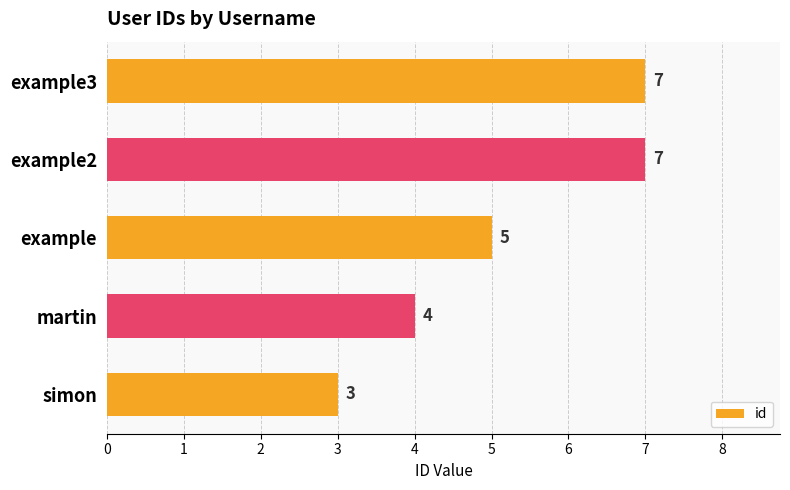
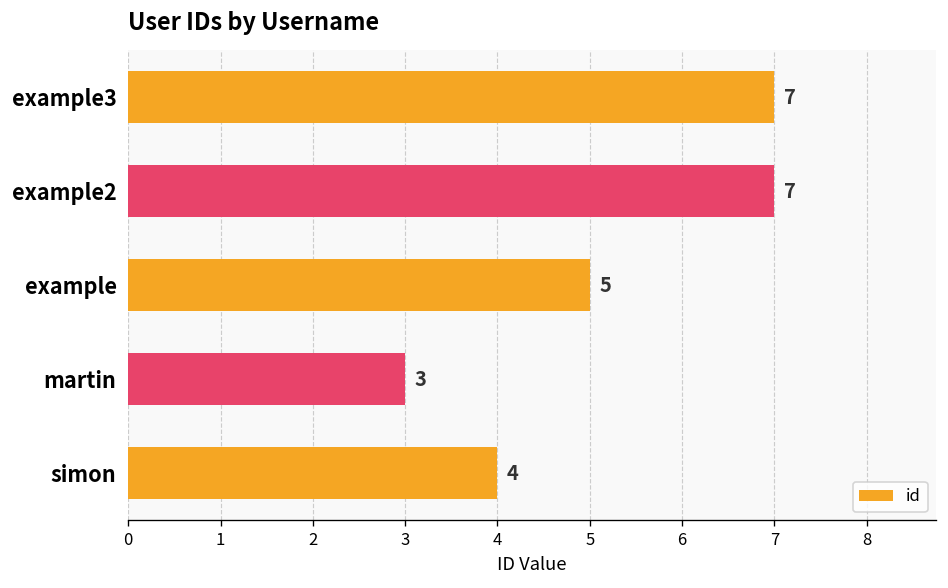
  {
    "example3": 7,
    "example2": 7,
    "example": 5,
-   "martin": 4,
-   "simon": 3
+   "martin": 3,
+   "simon": 4
  }
